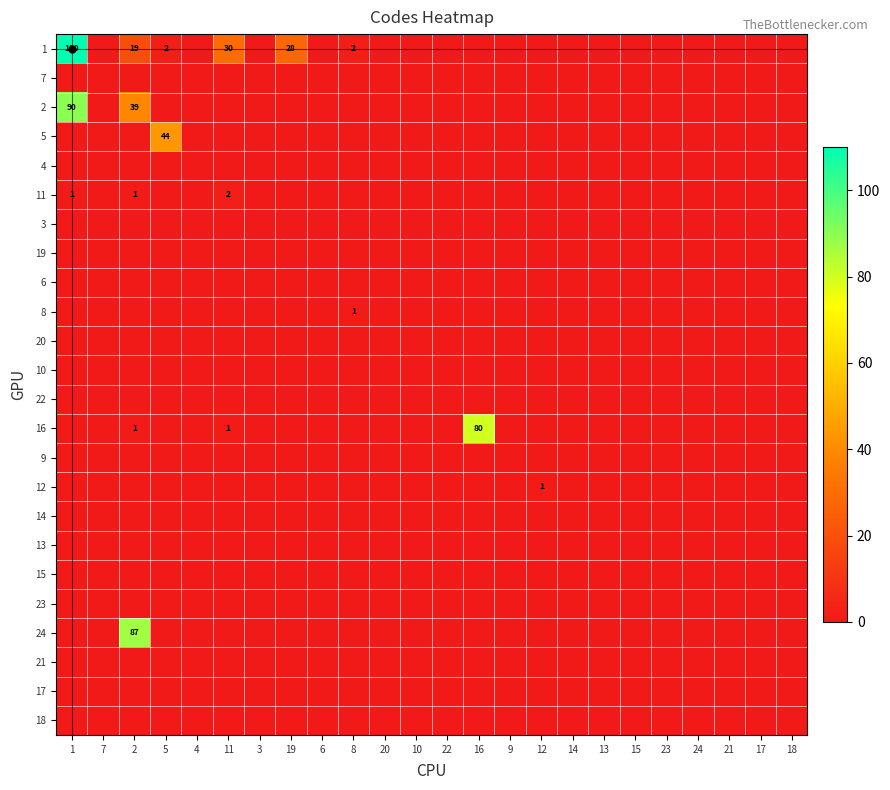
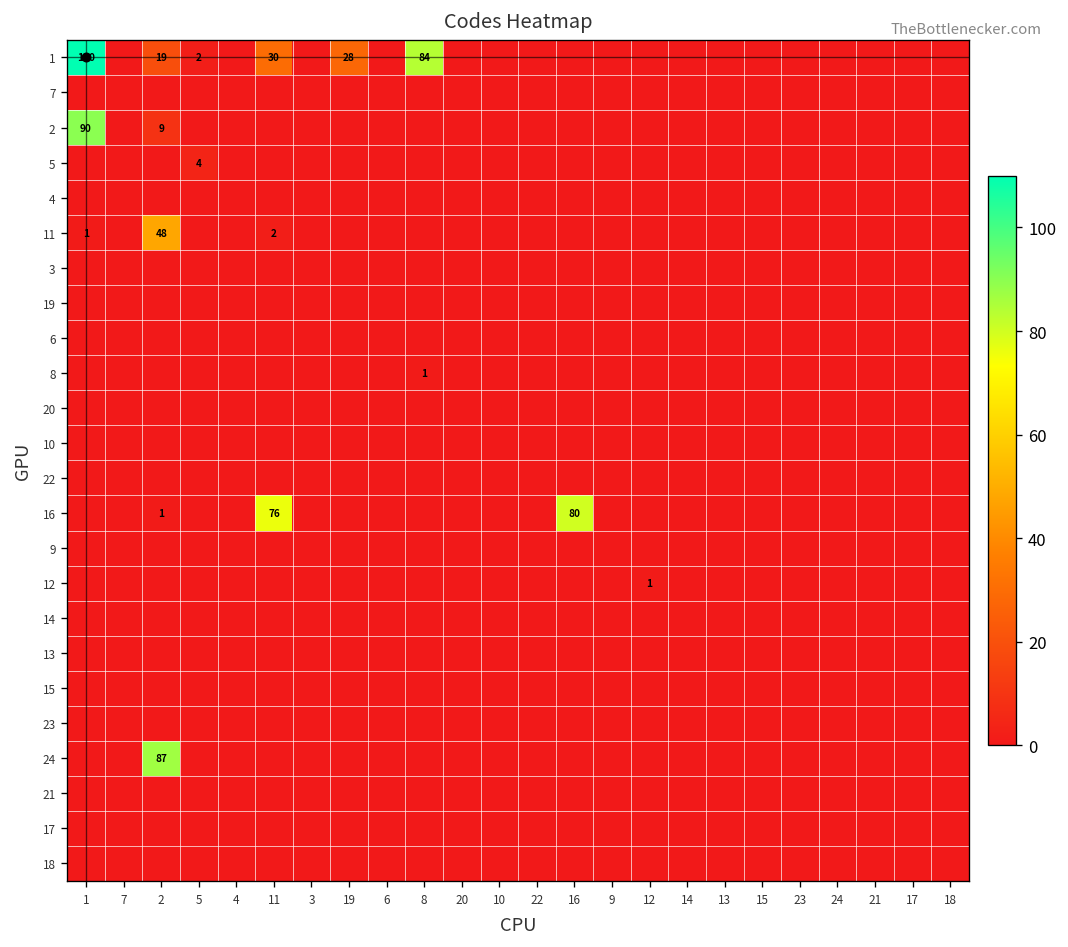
  {
    "1": {
      "2": 19,
      "5": 2,
      "11": 30,
      "19": 28,
-     "8": 2
+     "8": 84
    },
    "2": {
      "1": 90,
-     "2": 39
+     "2": 9
    },
    "5": {
-     "5": 44
+     "5": 4
    },
    "11": {
      "1": 1,
-     "2": 1,
+     "2": 48,
      "11": 2
    },
    "8": {
      "8": 1
    },
    "16": {
      "2": 1,
-     "11": 1,
+     "11": 76,
      "16": 80
    },
    "12": {
      "12": 1
    },
    "24": {
      "2": 87
    }
  }
